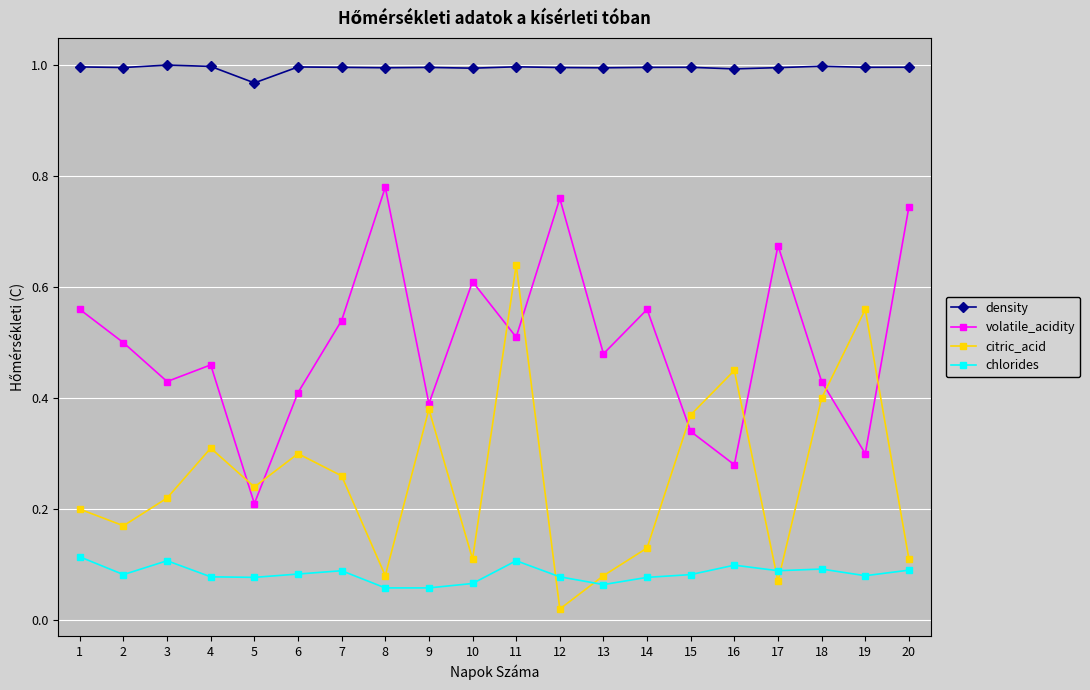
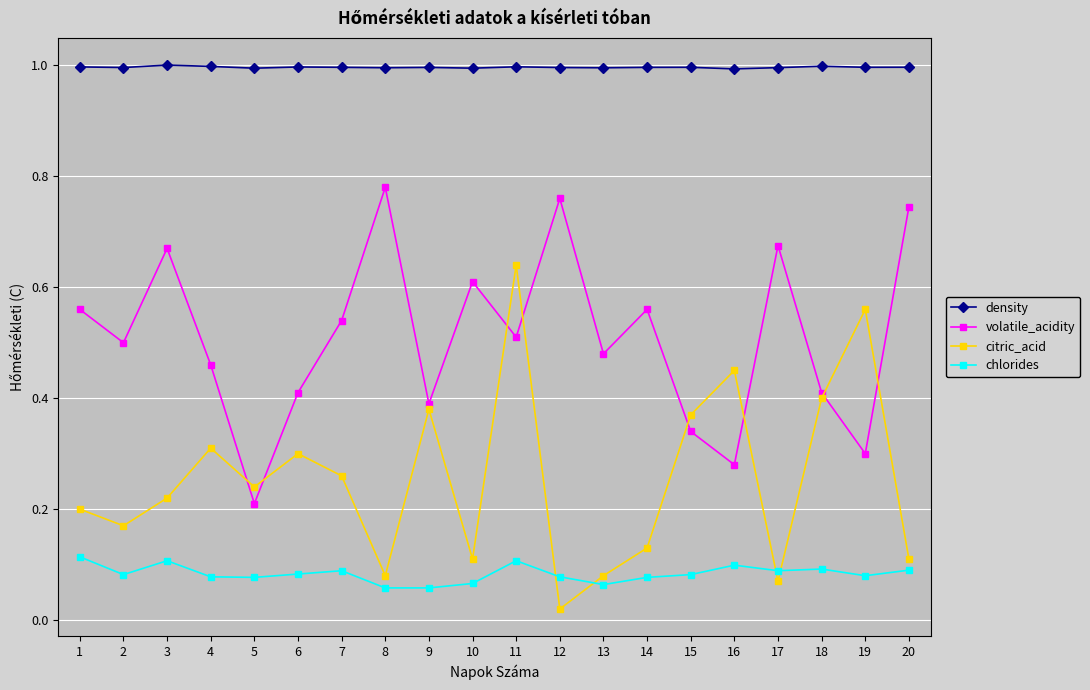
  {
    "density": {
      "1": 1.00,
      "2": 1.00,
      "3": 1.00,
      "4": 1.00,
-     "5": 0.97,
+     "5": 0.99,
      "6": 1.00,
      "7": 1.00,
      "8": 1.00,
      "9": 1.00,
      "10": 0.99,
      "11": 1.00,
      "12": 1.00,
      "13": 1.00,
      "14": 1.00,
      "15": 1.00,
      "16": 0.99,
      "17": 1.00,
      "18": 1.00,
      "19": 1.00,
      "20": 1.00
    },
    "volatile_acidity": {
      "1": 0.56,
      "2": 0.50,
-     "3": 0.43,
+     "3": 0.67,
      "4": 0.46,
      "5": 0.21,
      "6": 0.41,
      "7": 0.54,
      "8": 0.78,
      "9": 0.39,
      "10": 0.61,
      "11": 0.51,
      "12": 0.76,
      "13": 0.48,
      "14": 0.56,
      "15": 0.34,
      "16": 0.28,
      "17": 0.68,
-     "18": 0.43,
+     "18": 0.41,
      "19": 0.30,
      "20": 0.75
    },
    "citric_acid": {
      "1": 0.20,
      "2": 0.17,
      "3": 0.22,
      "4": 0.31,
      "5": 0.24,
      "6": 0.30,
      "7": 0.26,
      "8": 0.08,
      "9": 0.38,
      "10": 0.11,
      "11": 0.64,
      "12": 0.02,
      "13": 0.08,
      "14": 0.13,
      "15": 0.37,
      "16": 0.45,
      "17": 0.07,
      "18": 0.40,
      "19": 0.56,
      "20": 0.11
    },
    "chlorides": {
      "1": 0.11,
      "2": 0.08,
      "3": 0.11,
      "4": 0.08,
      "5": 0.08,
      "6": 0.08,
      "7": 0.09,
      "8": 0.06,
      "9": 0.06,
      "10": 0.07,
      "11": 0.11,
      "12": 0.08,
      "13": 0.06,
      "14": 0.08,
      "15": 0.08,
      "16": 0.10,
      "17": 0.09,
      "18": 0.09,
      "19": 0.08,
      "20": 0.09
    }
  }
